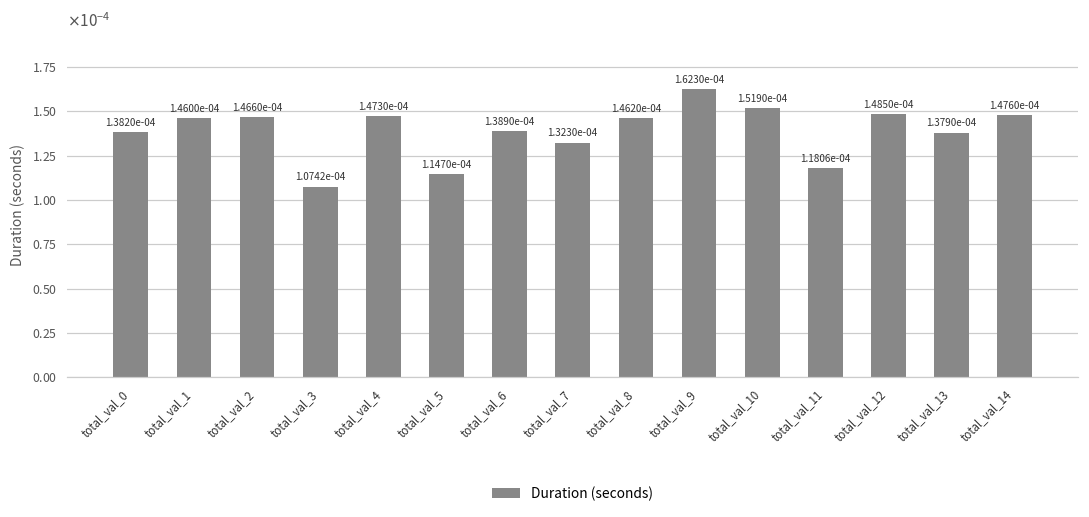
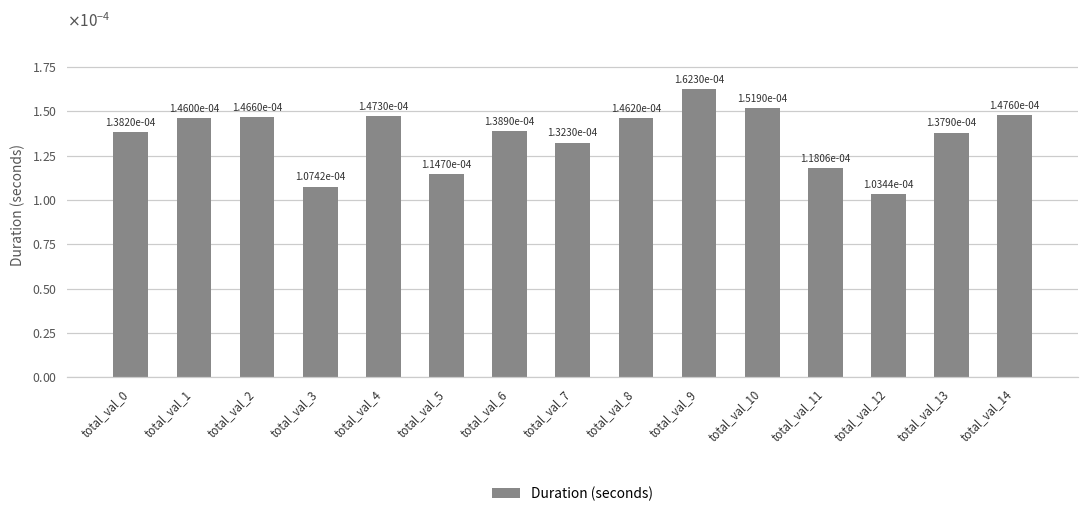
  {
    "total_val_0": "1.3820e-04",
    "total_val_1": "1.4600e-04",
    "total_val_2": "1.4660e-04",
    "total_val_3": "1.0742e-04",
    "total_val_4": "1.4730e-04",
    "total_val_5": "1.1470e-04",
    "total_val_6": "1.3890e-04",
    "total_val_7": "1.3230e-04",
    "total_val_8": "1.4620e-04",
    "total_val_9": "1.6230e-04",
    "total_val_10": "1.5190e-04",
    "total_val_11": "1.1806e-04",
-   "total_val_12": "1.4850e-04",
+   "total_val_12": "1.0344e-04",
    "total_val_13": "1.3790e-04",
    "total_val_14": "1.4760e-04"
  }
